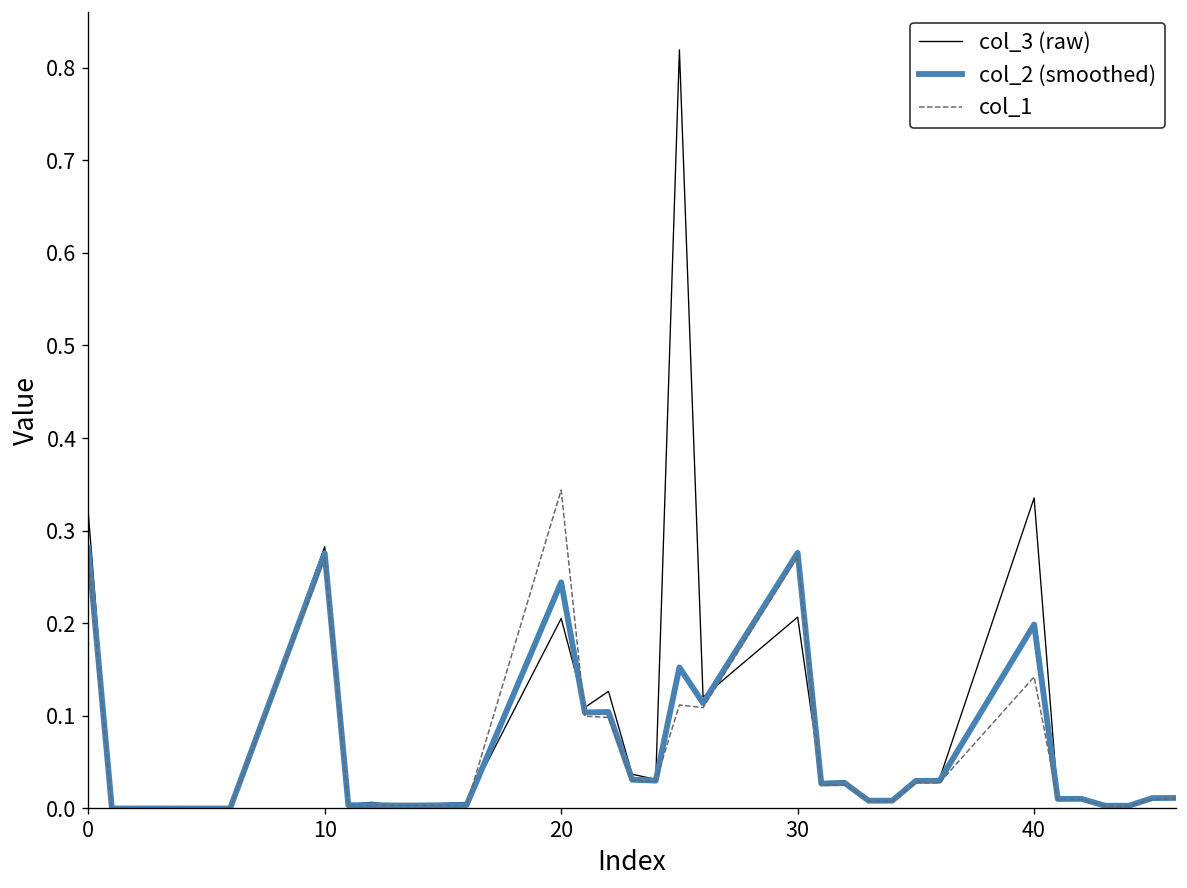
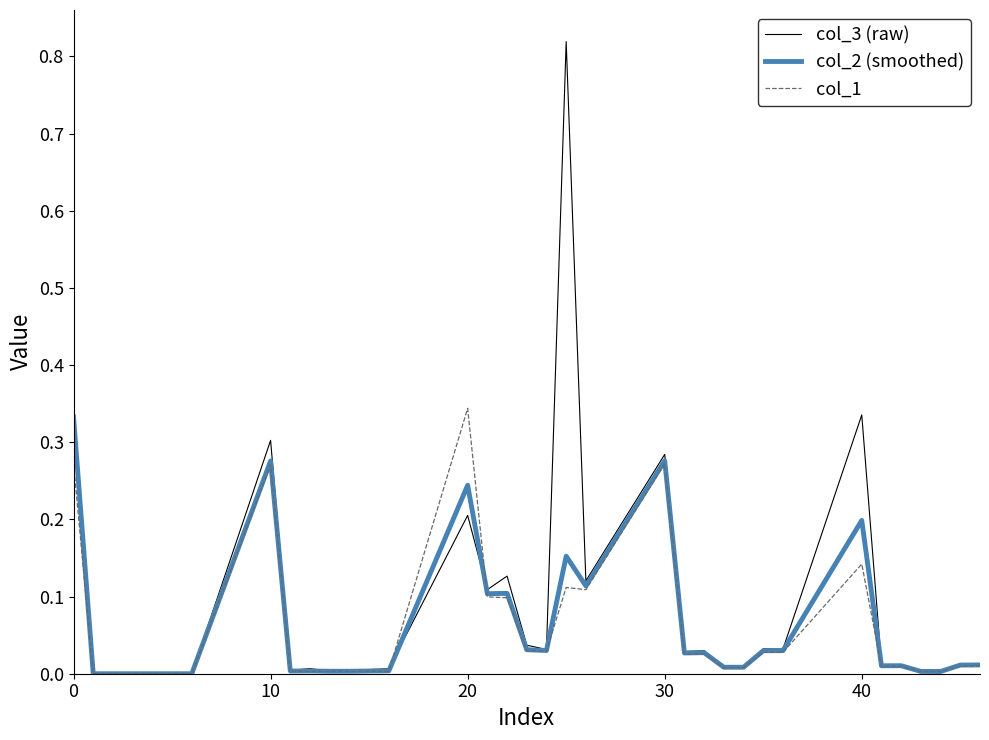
  {
    "col_3 (raw)": {
      "0": 0.32,
-     "10": 0.28,
+     "10": 0.30,
      "20": 0.21,
-     "30": 0.21,
+     "30": 0.28,
      "40": 0.34
    },
    "col_2 (smoothed)": {
-     "0": 0.28,
+     "0": 0.33,
      "10": 0.28,
      "20": 0.24,
      "30": 0.28,
      "40": 0.20
    },
    "col_1": {
      "0": 0.27,
      "10": 0.27,
      "20": 0.34,
      "30": 0.27,
      "40": 0.14
    }
  }
